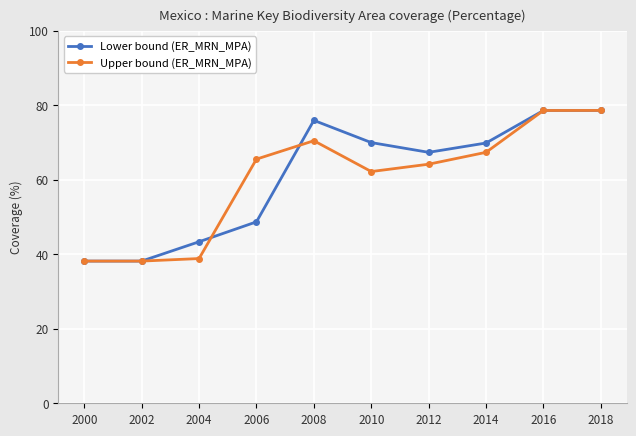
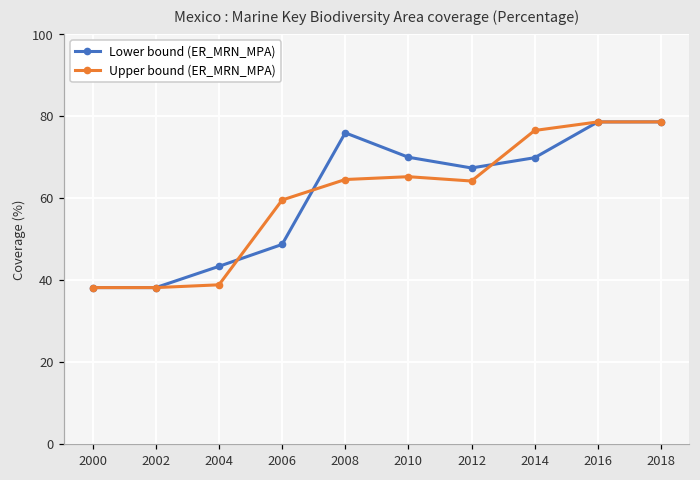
  {
    "Lower bound (ER_MRN_MPA)": {
      "2004": 43,
      "2006": 49,
      "2008": 76,
      "2010": 70,
      "2012": 67,
      "2014": 70
    },
    "Upper bound (ER_MRN_MPA)": {
      "2004": 39,
-     "2006": 66,
-     "2008": 70,
-     "2010": 62,
+     "2006": 60,
+     "2008": 65,
+     "2010": 65,
      "2012": 64,
-     "2014": 67
+     "2014": 77
    }
  }
